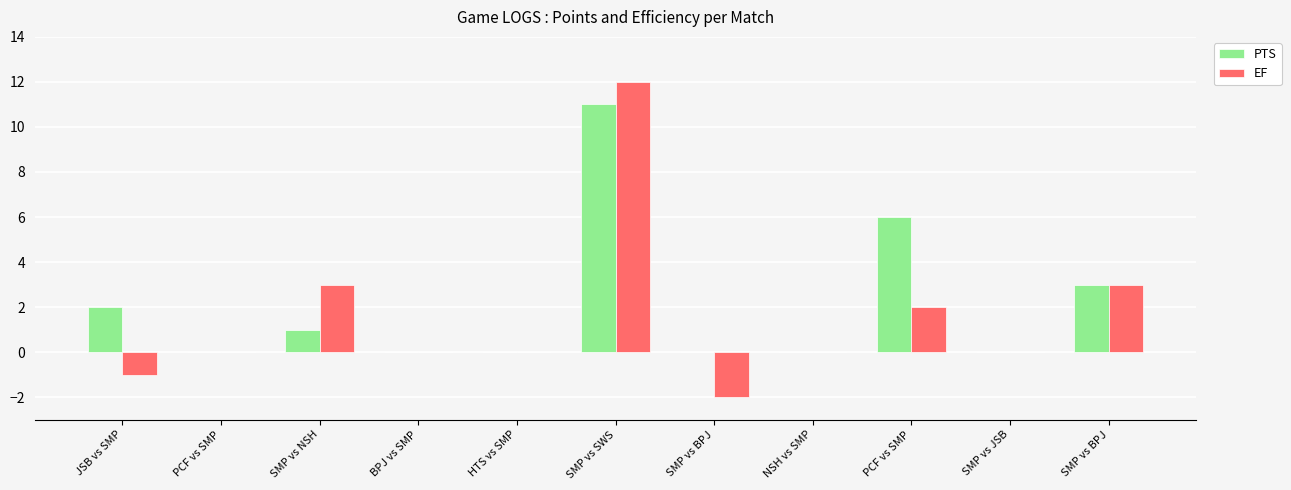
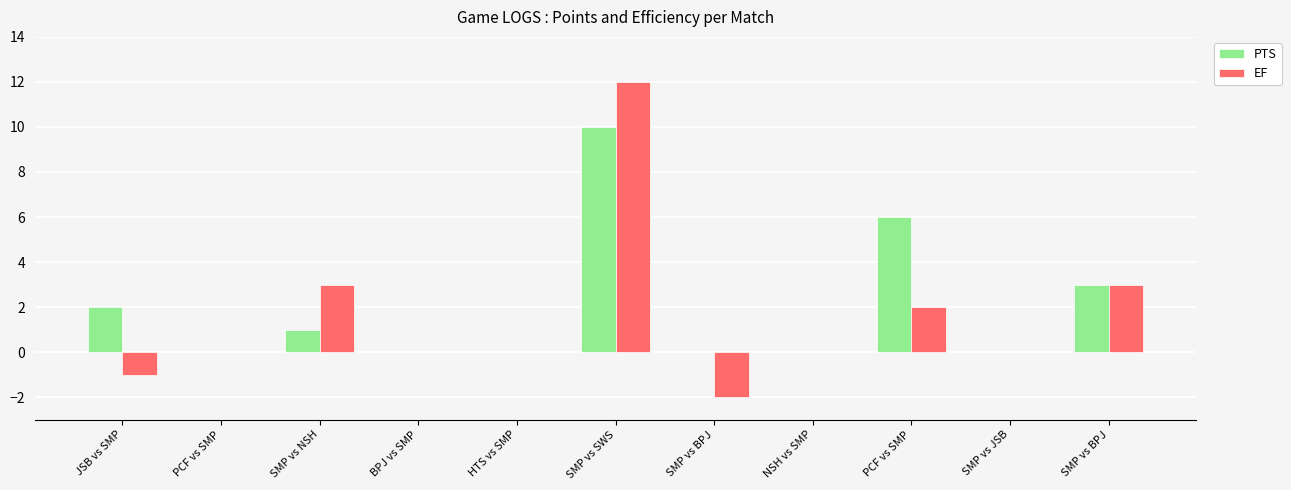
  {
    "PTS": {
      "JSB vs SMP": 2,
      "SMP vs NSH": 1,
      "BPJ vs SMP": 0,
      "HTS vs SMP": 0,
-     "SMP vs SWS": 11,
+     "SMP vs SWS": 10,
      "NSH vs SMP": 0,
      "SMP vs JSB": 0
    },
    "EF": {
      "JSB vs SMP": -1,
      "SMP vs NSH": 3,
      "BPJ vs SMP": 0,
      "HTS vs SMP": 0,
      "SMP vs SWS": 12,
      "NSH vs SMP": 0,
      "SMP vs JSB": 0
    }
  }
